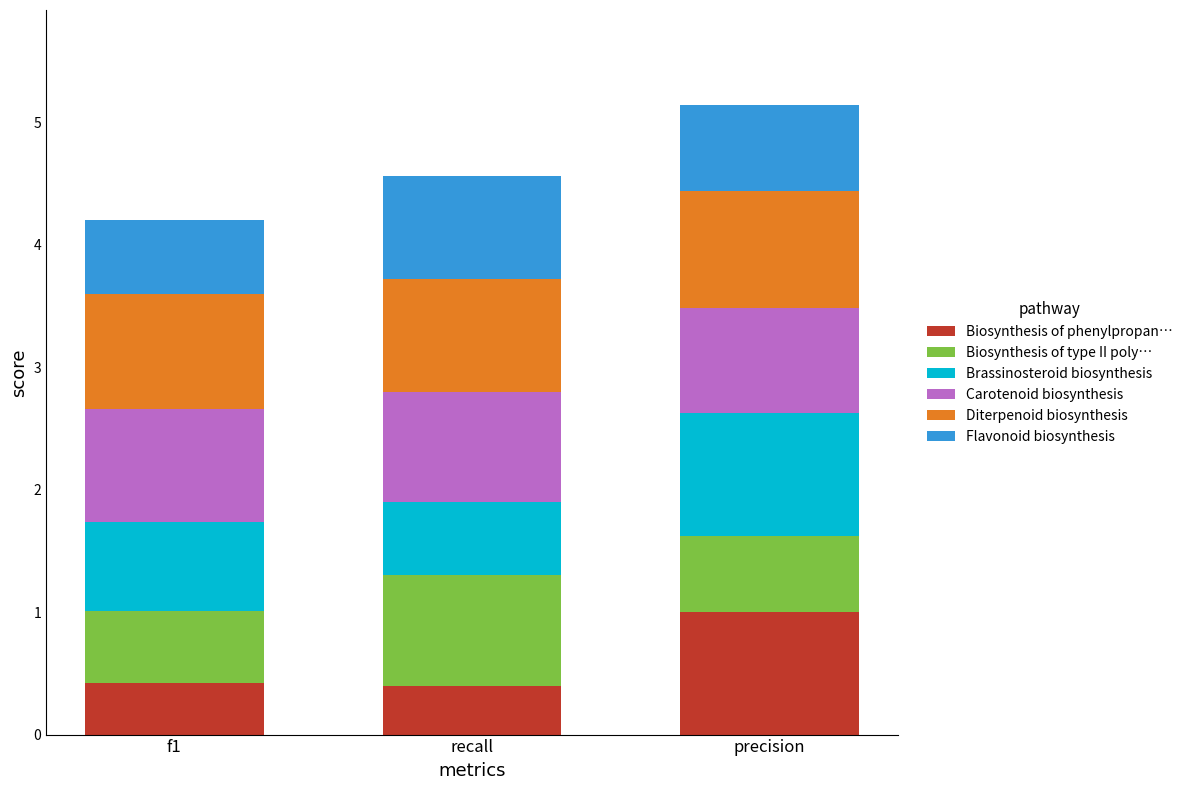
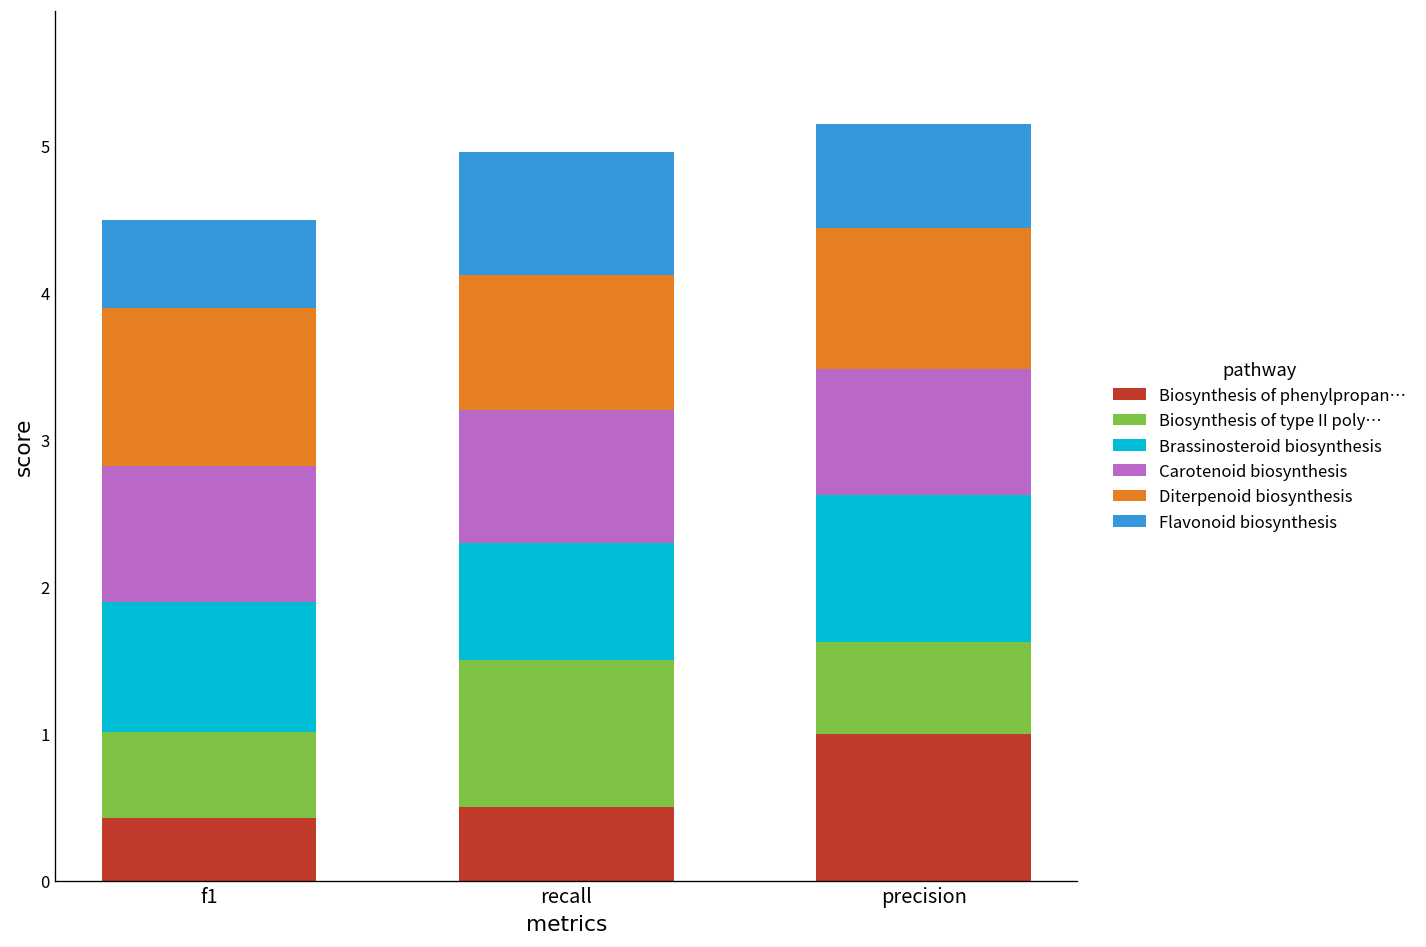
  {
    "Biosynthesis of phenylpropan…": {
      "f1": 0.42,
-     "recall": 0.4,
+     "recall": 0.5,
      "precision": 1.0
    },
    "Biosynthesis of type II poly…": {
      "f1": 0.6,
-     "recall": 0.9,
+     "recall": 1.0,
      "precision": 0.63
    },
    "Brassinosteroid biosynthesis": {
-     "f1": 0.73,
-     "recall": 0.6,
+     "f1": 0.89,
+     "recall": 0.8,
      "precision": 1.00
    },
    "Carotenoid biosynthesis": {
      "f1": 0.92,
      "recall": 0.90,
      "precision": 0.86
    },
    "Diterpenoid biosynthesis": {
-     "f1": 0.94,
+     "f1": 1.08,
      "recall": 0.92,
      "precision": 0.96
    },
    "Flavonoid biosynthesis": {
      "f1": 0.60,
      "recall": 0.84,
      "precision": 0.71
    }
  }
